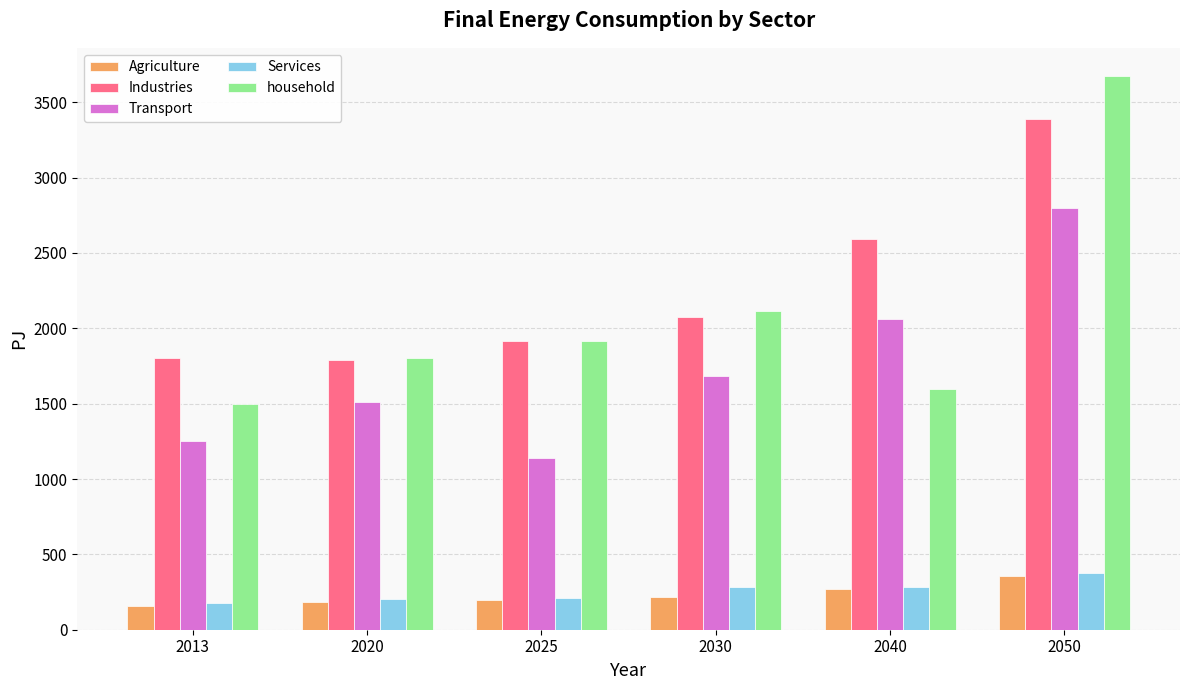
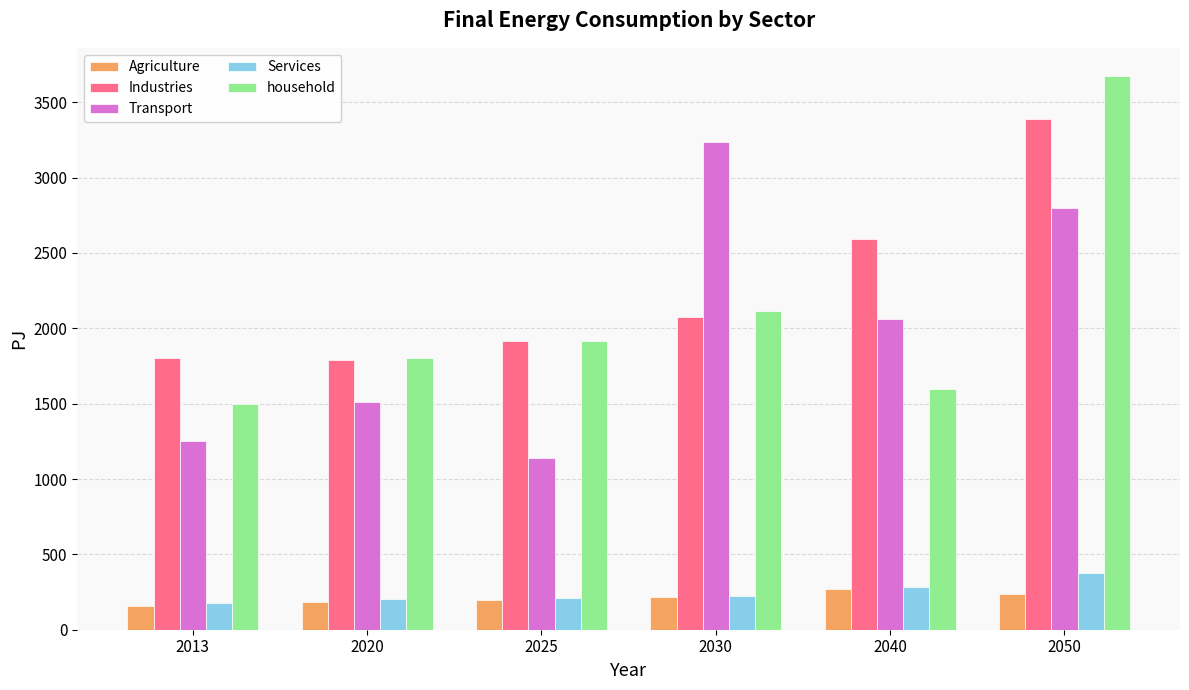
  {
    "Agriculture": {
      "2013": 160,
      "2020": 190,
      "2025": 200,
      "2030": 220,
      "2040": 270,
-     "2050": 360
+     "2050": 240
    },
    "Industries": {
      "2013": 1800,
      "2020": 1790,
      "2025": 1920,
      "2030": 2080,
      "2040": 2590,
      "2050": 3390
    },
    "Transport": {
      "2013": 1250,
      "2020": 1510,
      "2025": 1140,
-     "2030": 1680,
+     "2030": 3240,
      "2040": 2060,
      "2050": 2800
    },
    "Services": {
      "2013": 180,
      "2020": 210,
      "2025": 210,
-     "2030": 280,
+     "2030": 220,
      "2040": 280,
      "2050": 380
    },
    "household": {
      "2013": 1500,
      "2020": 1810,
      "2025": 1920,
      "2030": 2120,
      "2040": 1600,
      "2050": 3680
    }
  }
